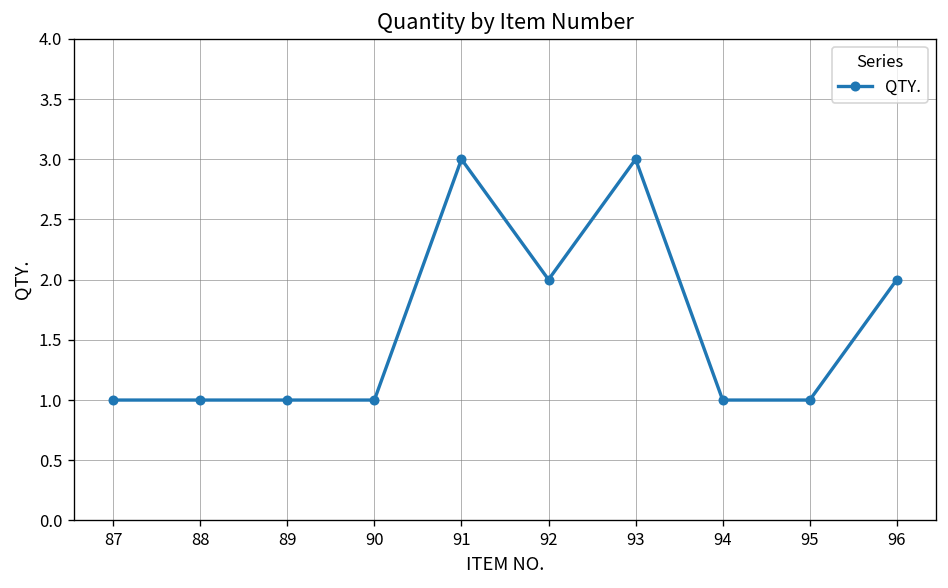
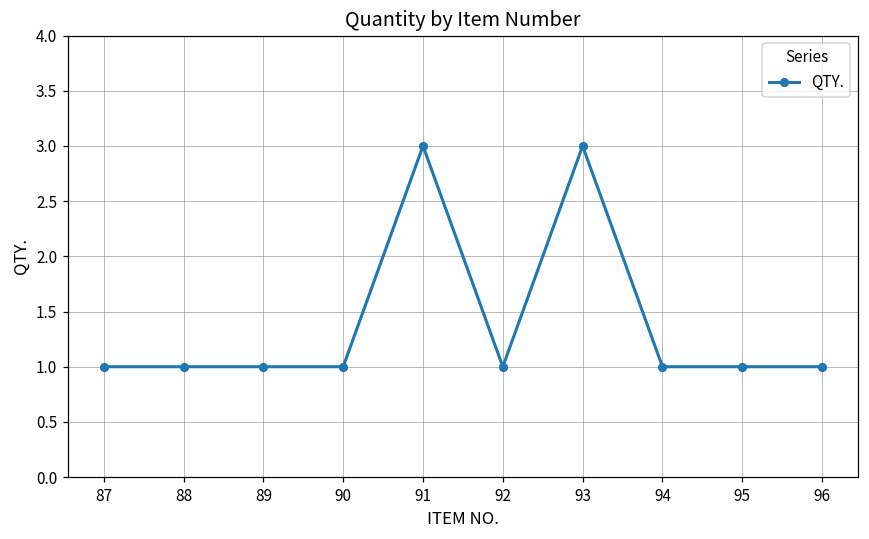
  {
    "87": 1,
    "88": 1,
    "89": 1,
    "90": 1,
    "91": 3,
-   "92": 2,
+   "92": 1,
    "93": 3,
    "94": 1,
    "95": 1,
-   "96": 2
+   "96": 1
  }
